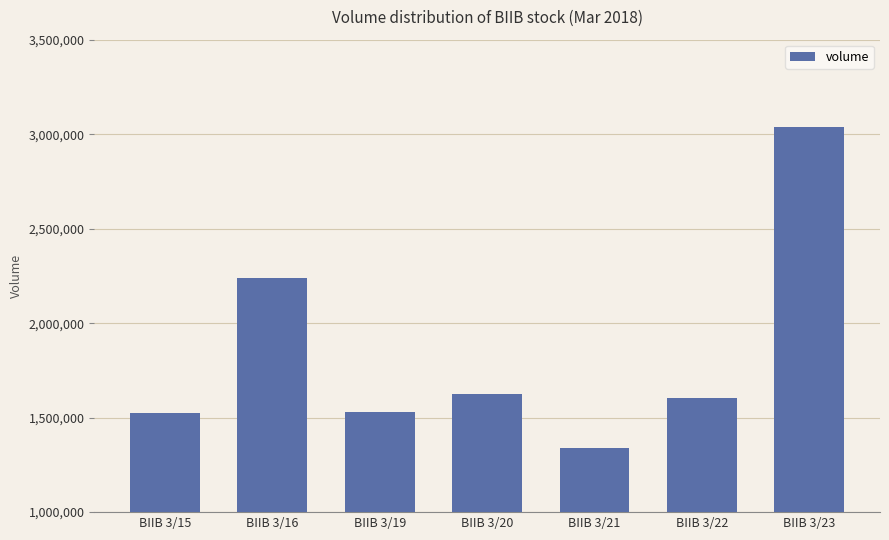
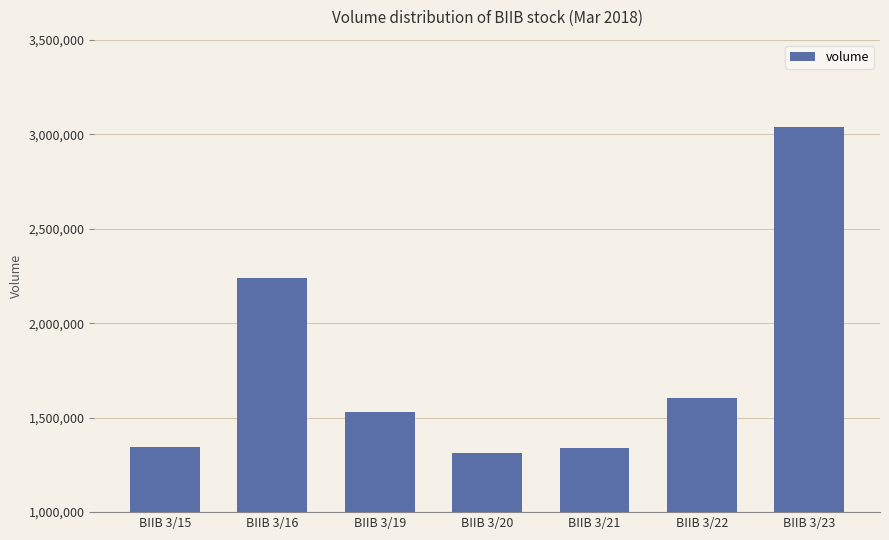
  {
-   "BIIB 3/15": "1,520,000",
+   "BIIB 3/15": "1,340,000",
    "BIIB 3/16": "2,240,000",
    "BIIB 3/19": "1,530,000",
-   "BIIB 3/20": "1,620,000",
+   "BIIB 3/20": "1,310,000",
    "BIIB 3/21": "1,340,000",
    "BIIB 3/22": "1,600,000",
    "BIIB 3/23": "3,040,000"
  }
